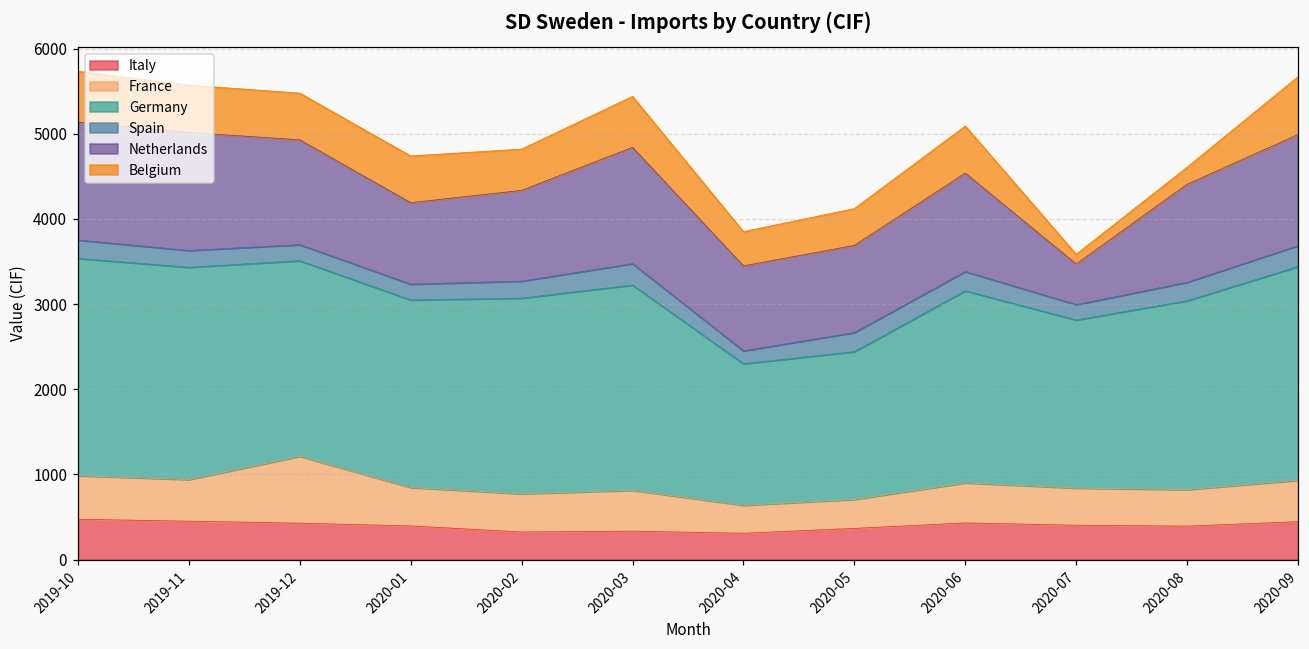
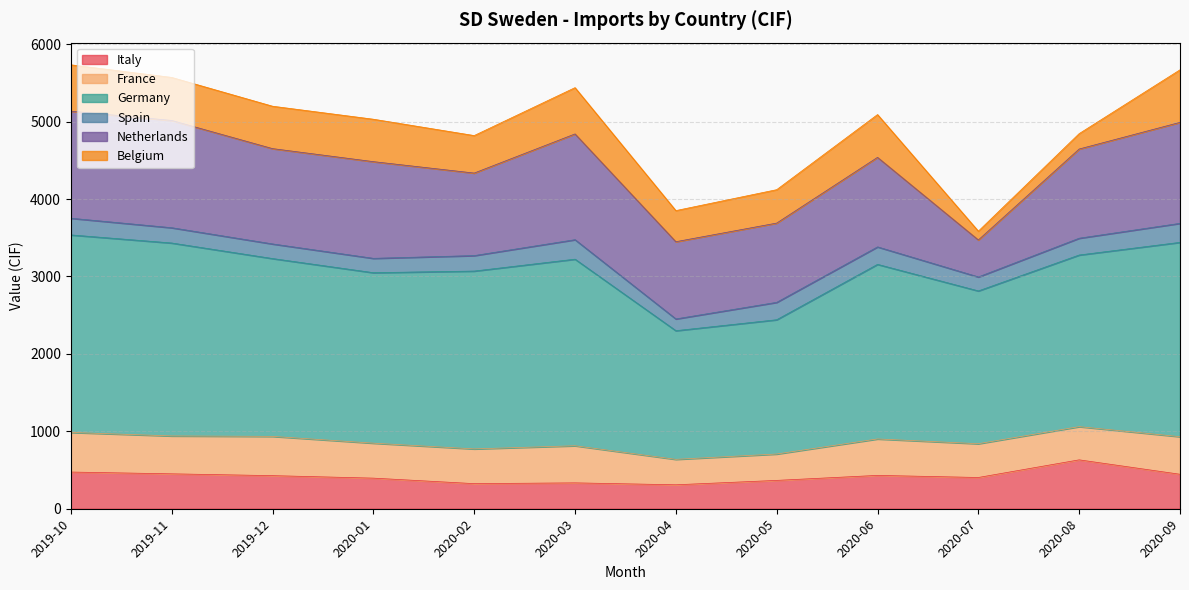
  {
    "Italy": {
      "2019-10": 500,
      "2019-11": 500,
      "2019-12": 400,
      "2020-01": 400,
      "2020-02": 300,
      "2020-03": 300,
      "2020-04": 300,
      "2020-05": 400,
      "2020-06": 400,
      "2020-07": 400,
-     "2020-08": 400,
+     "2020-08": 600,
      "2020-09": 400
    },
    "France": {
      "2019-10": 500,
      "2019-11": 500,
-     "2019-12": 800,
+     "2019-12": 500,
      "2020-01": 500,
      "2020-02": 400,
      "2020-03": 500,
      "2020-04": 300,
      "2020-05": 300,
      "2020-06": 500,
      "2020-07": 400,
      "2020-08": 400,
      "2020-09": 500
    },
    "Netherlands": {
      "2019-10": 1400,
      "2019-12": 1200,
-     "2020-01": 1000,
+     "2020-01": 1200,
      "2020-02": 1100,
      "2020-03": 1400,
      "2020-04": 1000,
      "2020-05": 1000,
      "2020-06": 1200,
      "2020-07": 500,
      "2020-08": 1200,
      "2020-09": 1300
    },
    "Belgium": {
      "2019-10": 600,
      "2019-12": 500,
      "2020-01": 500,
      "2020-02": 500,
      "2020-03": 600,
      "2020-04": 400,
      "2020-05": 400,
      "2020-06": 600,
      "2020-07": 100,
      "2020-08": 200,
      "2020-09": 700
    }
  }
